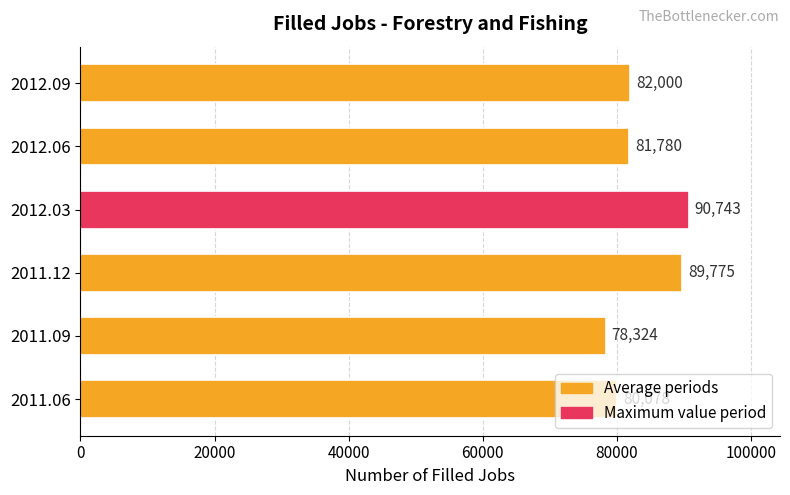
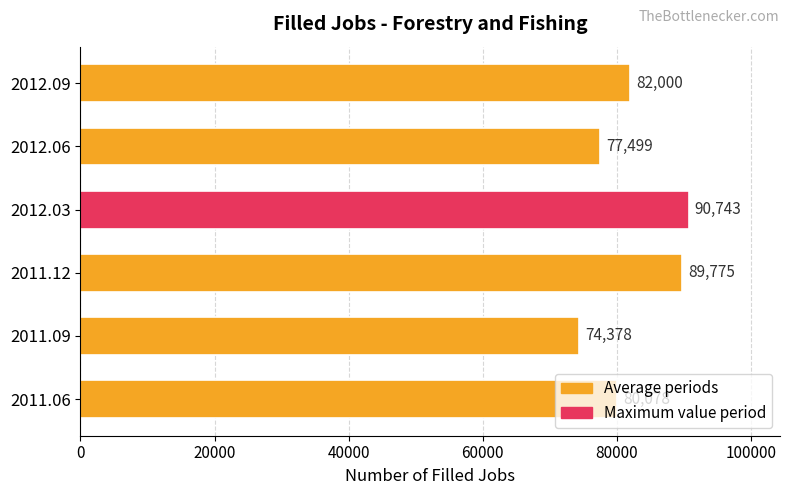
  {
    "2012.09": "82,000",
-   "2012.06": "81,780",
+   "2012.06": "77,499",
    "2012.03": "90,743",
    "2011.12": "89,775",
-   "2011.09": "78,324"
+   "2011.09": "74,378"
  }
